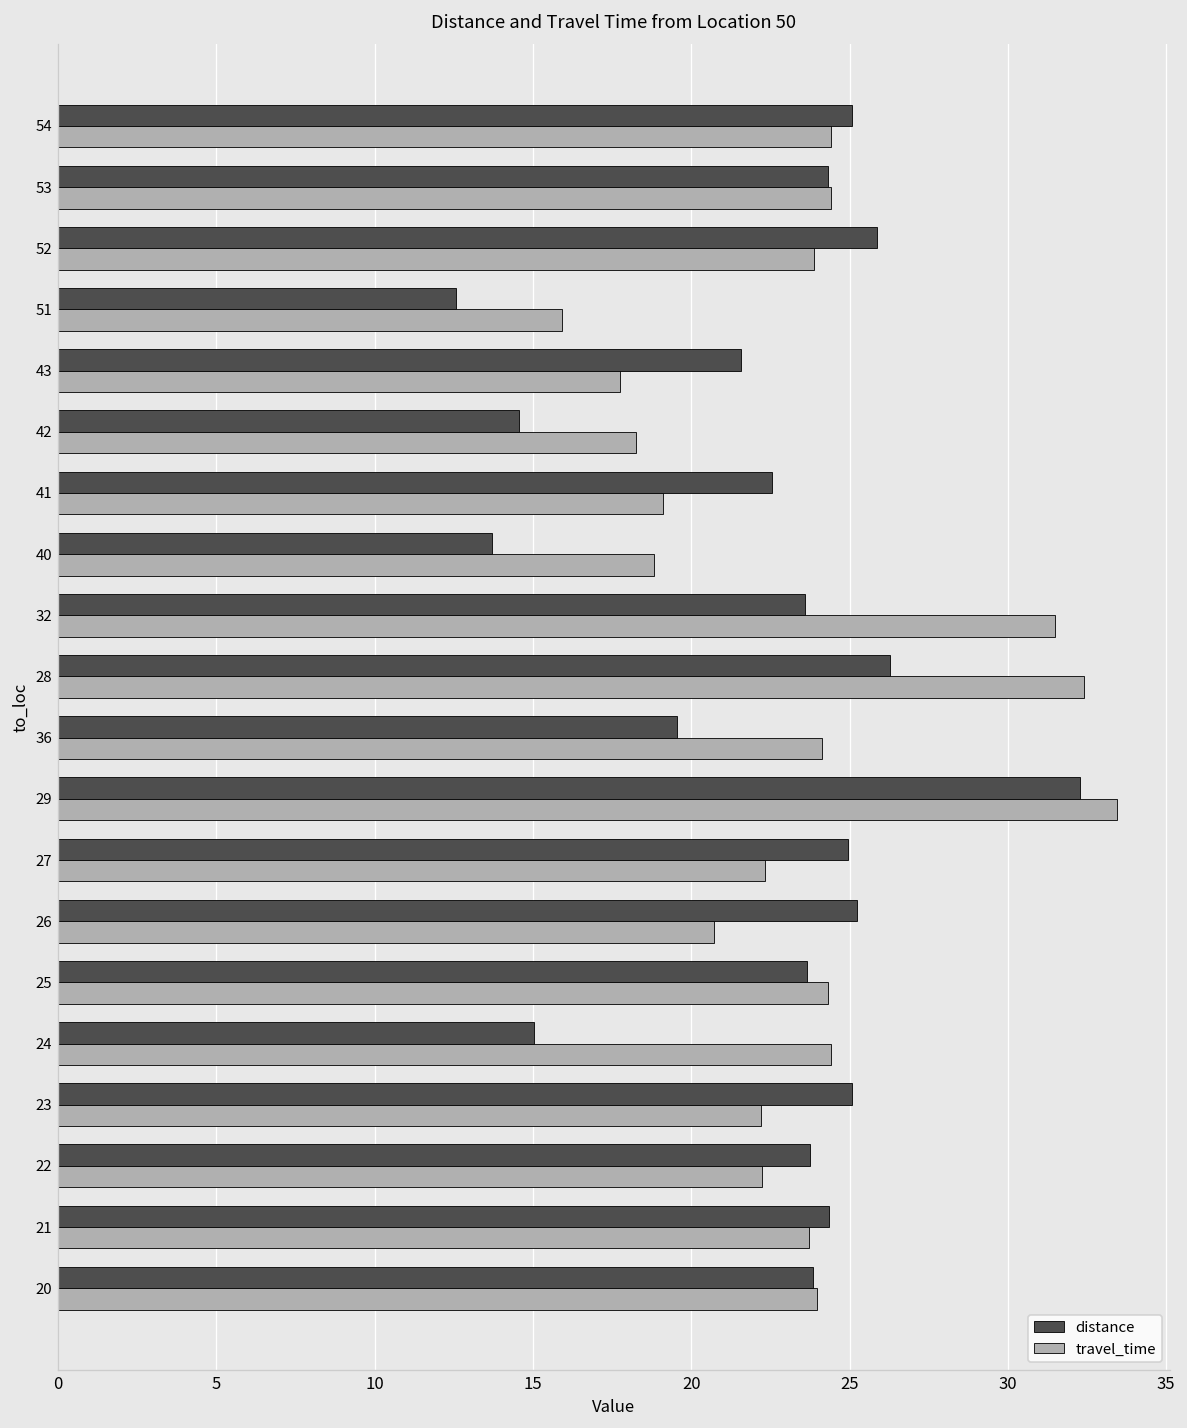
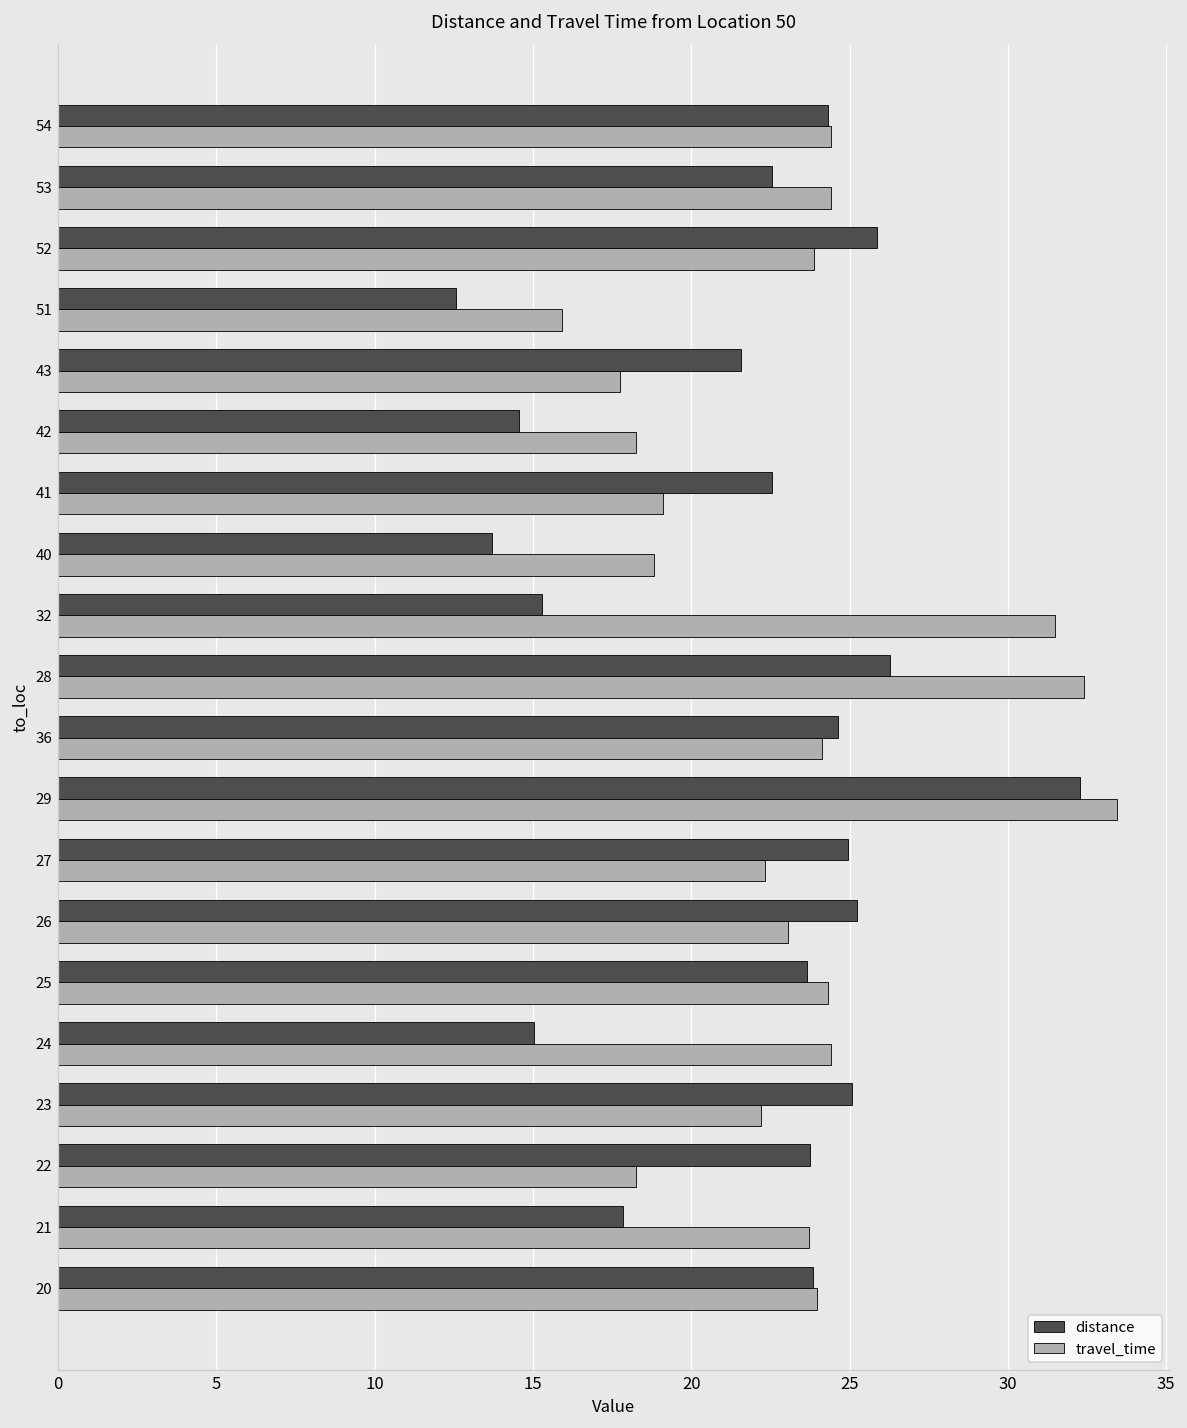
  {
    "distance": {
-     "54": 25.1,
-     "53": 24.3,
+     "54": 24.3,
+     "53": 22.6,
      "52": 25.9,
      "51": 12.6,
      "43": 21.6,
      "42": 14.6,
      "41": 22.6,
      "40": 13.7,
-     "32": 23.6,
+     "32": 15.3,
      "28": 26.3,
-     "36": 19.5,
+     "36": 24.6,
      "29": 32.3,
      "27": 24.9,
      "26": 25.2,
      "25": 23.7,
      "24": 15.0,
      "23": 25.1,
      "22": 23.8,
-     "21": 24.3,
+     "21": 17.8,
      "20": 23.9
    },
    "travel_time": {
      "54": 24.4,
      "53": 24.4,
      "52": 23.9,
      "51": 15.9,
      "43": 17.7,
      "42": 18.3,
      "41": 19.1,
      "40": 18.8,
      "32": 31.5,
      "28": 32.4,
      "36": 24.1,
      "29": 33.4,
      "27": 22.3,
-     "26": 20.7,
+     "26": 23.1,
      "25": 24.3,
      "24": 24.4,
      "23": 22.2,
-     "22": 22.2,
+     "22": 18.2,
      "21": 23.7,
      "20": 24.0
    }
  }
